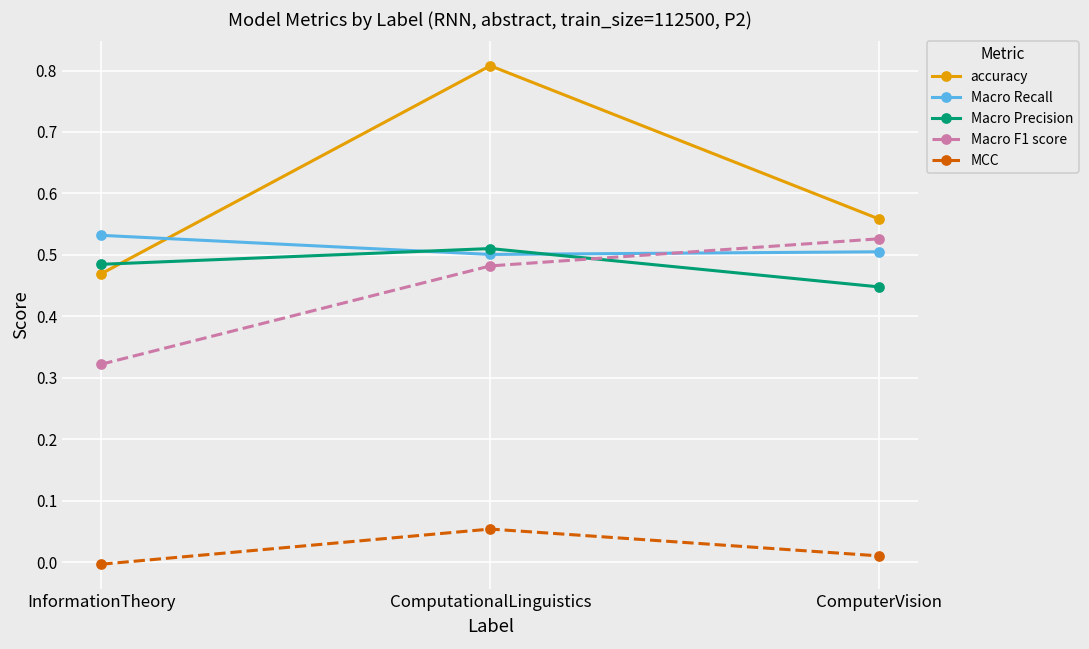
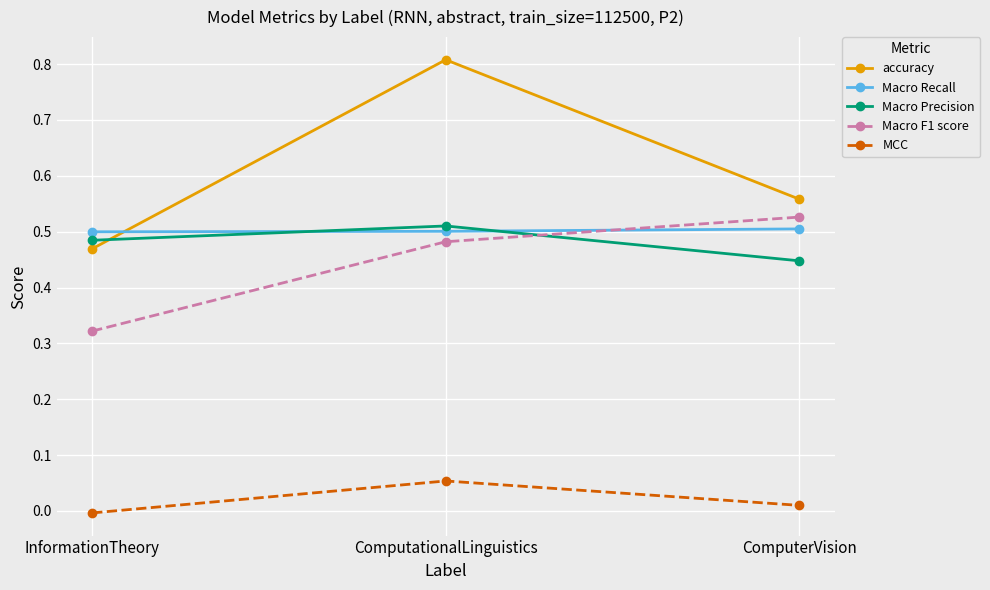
  {
    "accuracy": {
      "InformationTheory": 0.47,
      "ComputationalLinguistics": 0.81,
      "ComputerVision": 0.56
    },
    "Macro Recall": {
-     "InformationTheory": 0.53,
+     "InformationTheory": 0.50,
      "ComputationalLinguistics": 0.50,
      "ComputerVision": 0.50
    },
    "Macro Precision": {
      "InformationTheory": 0.48,
      "ComputationalLinguistics": 0.51,
      "ComputerVision": 0.45
    },
    "Macro F1 score": {
      "InformationTheory": 0.32,
      "ComputationalLinguistics": 0.48,
      "ComputerVision": 0.53
    },
    "MCC": {
      "InformationTheory": 0.00,
      "ComputationalLinguistics": 0.05,
      "ComputerVision": 0.01
    }
  }
